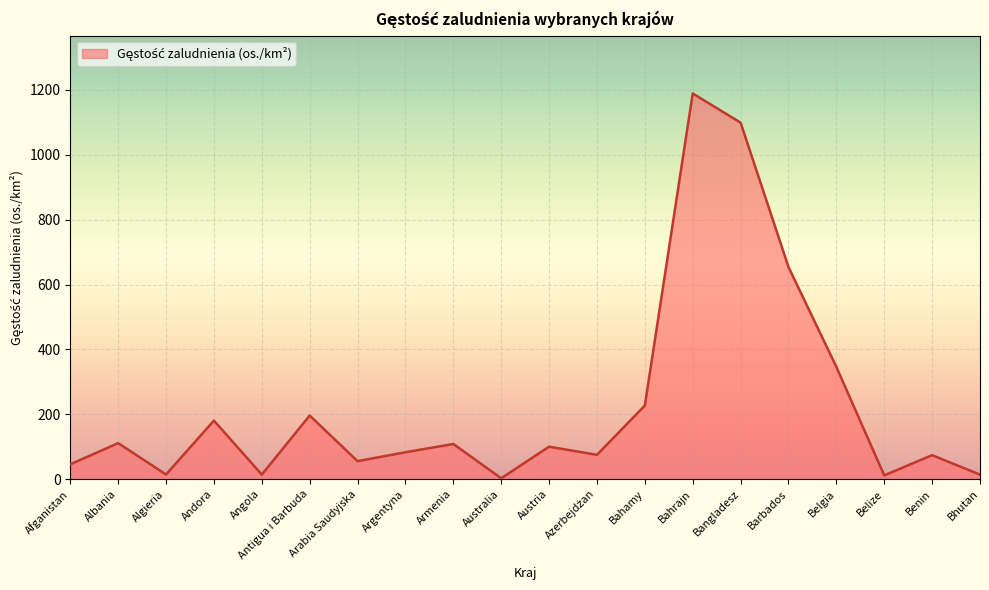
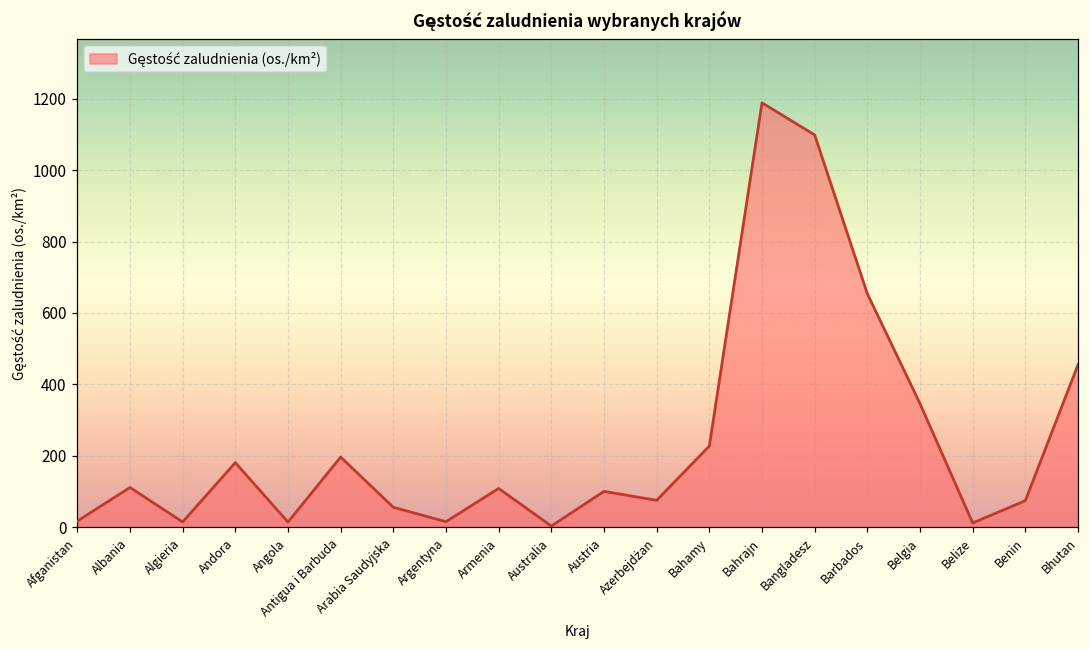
  {
-   "Afganistan": 50,
+   "Afganistan": 20,
    "Albania": 110,
    "Algieria": 10,
    "Andora": 180,
    "Angola": 10,
    "Antigua i Barbuda": 200,
    "Arabia Saudyjska": 60,
-   "Argentyna": 80,
+   "Argentyna": 20,
    "Armenia": 110,
    "Australia": 0,
    "Austria": 100,
    "Azerbejdżan": 80,
    "Bahamy": 230,
    "Bahrajn": 1190,
    "Bangladesz": 1100,
    "Barbados": 650,
    "Belgia": 350,
    "Belize": 10,
    "Benin": 70,
-   "Bhutan": 10
+   "Bhutan": 460
  }
